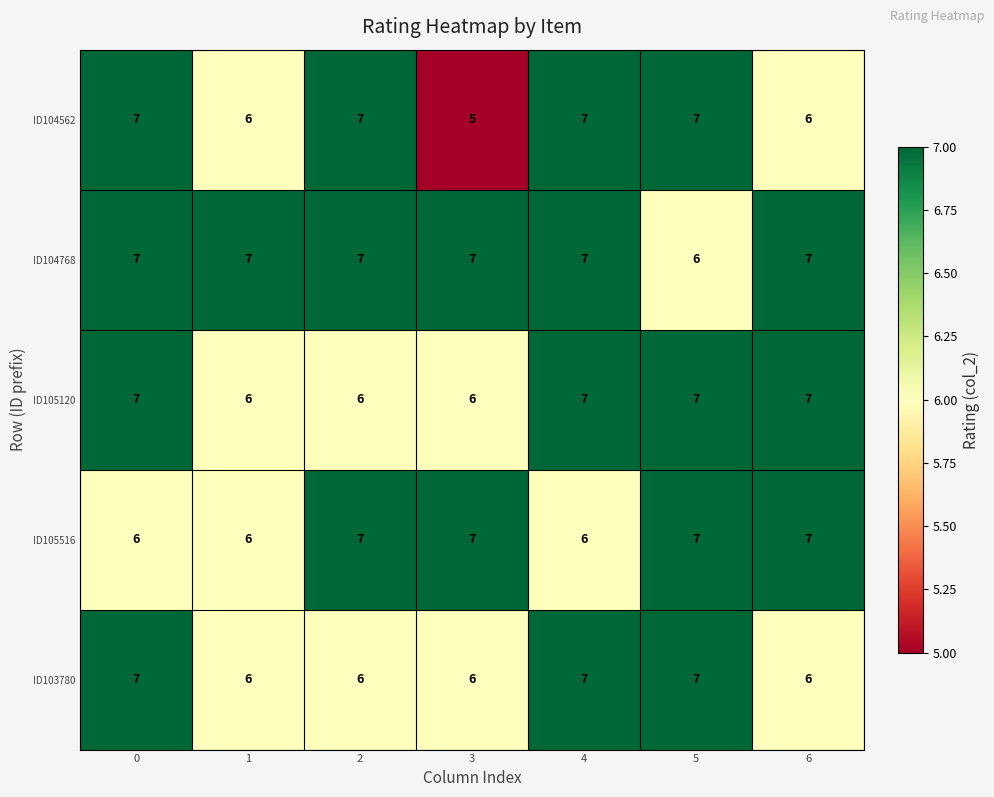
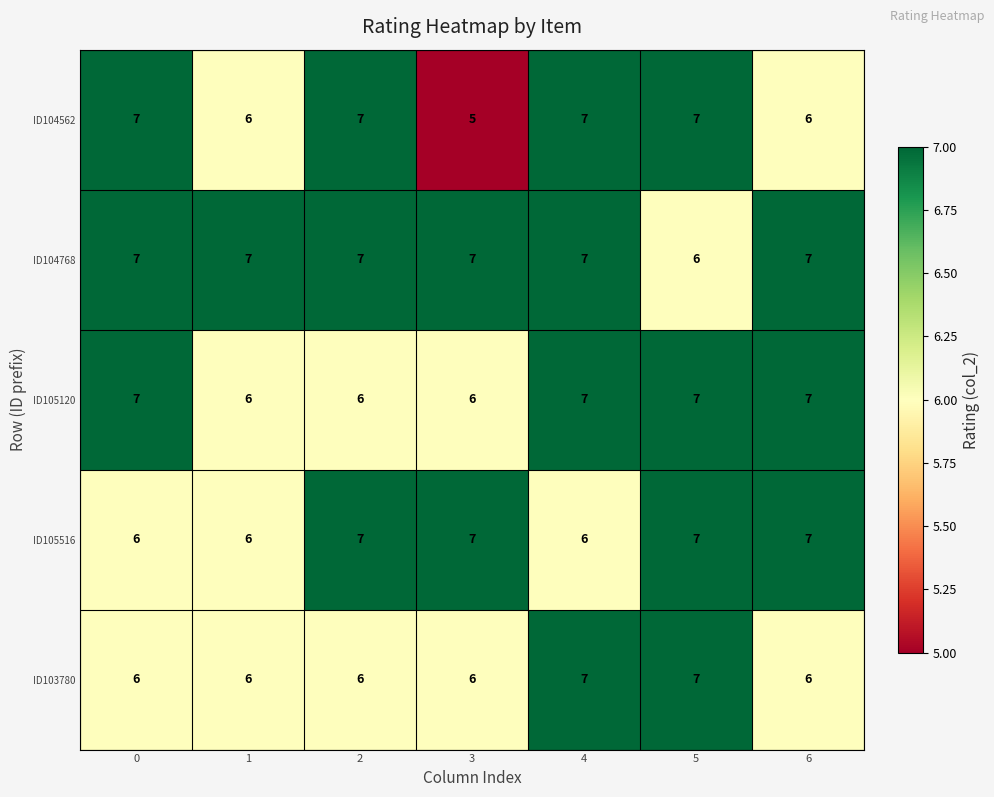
  {
    "ID104562": {
      "0": 7,
      "1": 6,
      "2": 7,
      "3": 5,
      "4": 7,
      "5": 7,
      "6": 6
    },
    "ID104768": {
      "0": 7,
      "1": 7,
      "2": 7,
      "3": 7,
      "4": 7,
      "5": 6,
      "6": 7
    },
    "ID105120": {
      "0": 7,
      "1": 6,
      "2": 6,
      "3": 6,
      "4": 7,
      "5": 7,
      "6": 7
    },
    "ID105516": {
      "0": 6,
      "1": 6,
      "2": 7,
      "3": 7,
      "4": 6,
      "5": 7,
      "6": 7
    },
    "ID103780": {
-     "0": 7,
+     "0": 6,
      "1": 6,
      "2": 6,
      "3": 6,
      "4": 7,
      "5": 7,
      "6": 6
    }
  }
